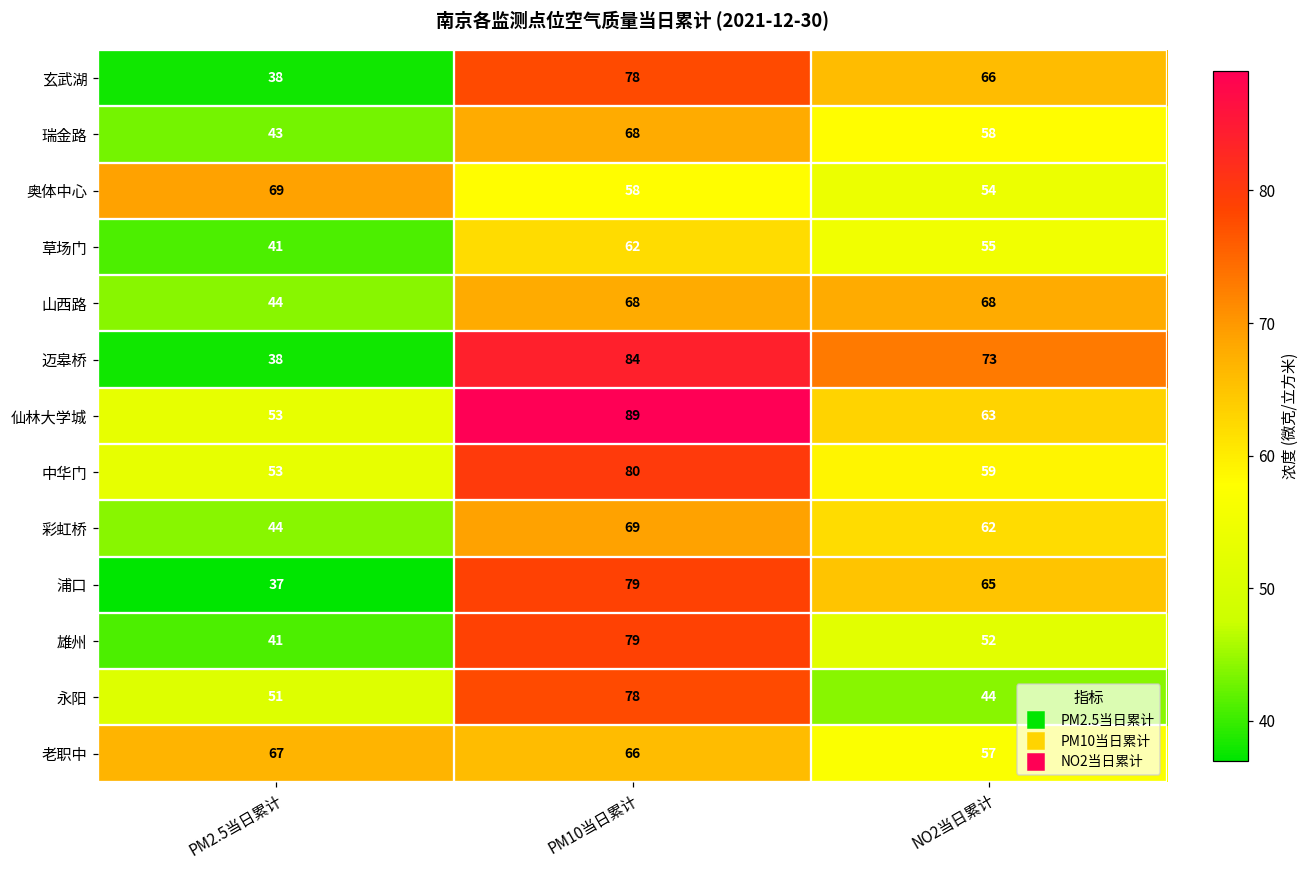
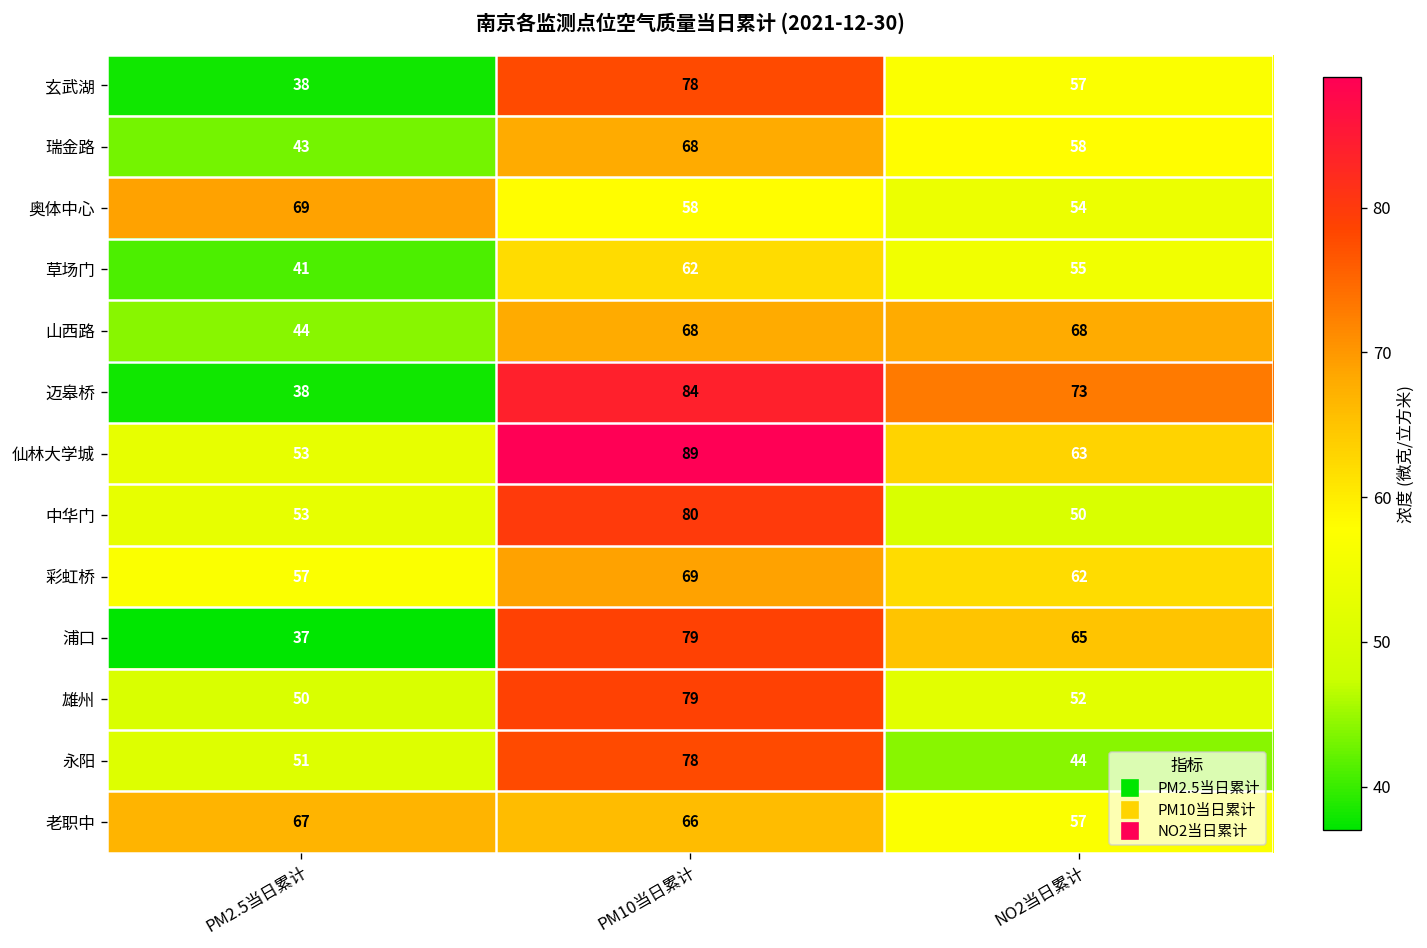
  {
    "玄武湖": {
      "PM2.5当日累计": 38,
      "PM10当日累计": 78,
-     "NO2当日累计": 66
+     "NO2当日累计": 57
    },
    "瑞金路": {
      "PM2.5当日累计": 43,
      "PM10当日累计": 68,
      "NO2当日累计": 58
    },
    "奥体中心": {
      "PM2.5当日累计": 69,
      "PM10当日累计": 58,
      "NO2当日累计": 54
    },
    "草场门": {
      "PM2.5当日累计": 41,
      "PM10当日累计": 62,
      "NO2当日累计": 55
    },
    "山西路": {
      "PM2.5当日累计": 44,
      "PM10当日累计": 68,
      "NO2当日累计": 68
    },
    "迈皋桥": {
      "PM2.5当日累计": 38,
      "PM10当日累计": 84,
      "NO2当日累计": 73
    },
    "仙林大学城": {
      "PM2.5当日累计": 53,
      "PM10当日累计": 89,
      "NO2当日累计": 63
    },
    "中华门": {
      "PM2.5当日累计": 53,
      "PM10当日累计": 80,
-     "NO2当日累计": 59
+     "NO2当日累计": 50
    },
    "彩虹桥": {
-     "PM2.5当日累计": 44,
+     "PM2.5当日累计": 57,
      "PM10当日累计": 69,
      "NO2当日累计": 62
    },
    "浦口": {
      "PM2.5当日累计": 37,
      "PM10当日累计": 79,
      "NO2当日累计": 65
    },
    "雄州": {
-     "PM2.5当日累计": 41,
+     "PM2.5当日累计": 50,
      "PM10当日累计": 79,
      "NO2当日累计": 52
    },
    "永阳": {
      "PM2.5当日累计": 51,
      "PM10当日累计": 78,
      "NO2当日累计": 44
    },
    "老职中": {
      "PM2.5当日累计": 67,
      "PM10当日累计": 66,
      "NO2当日累计": 57
    }
  }
